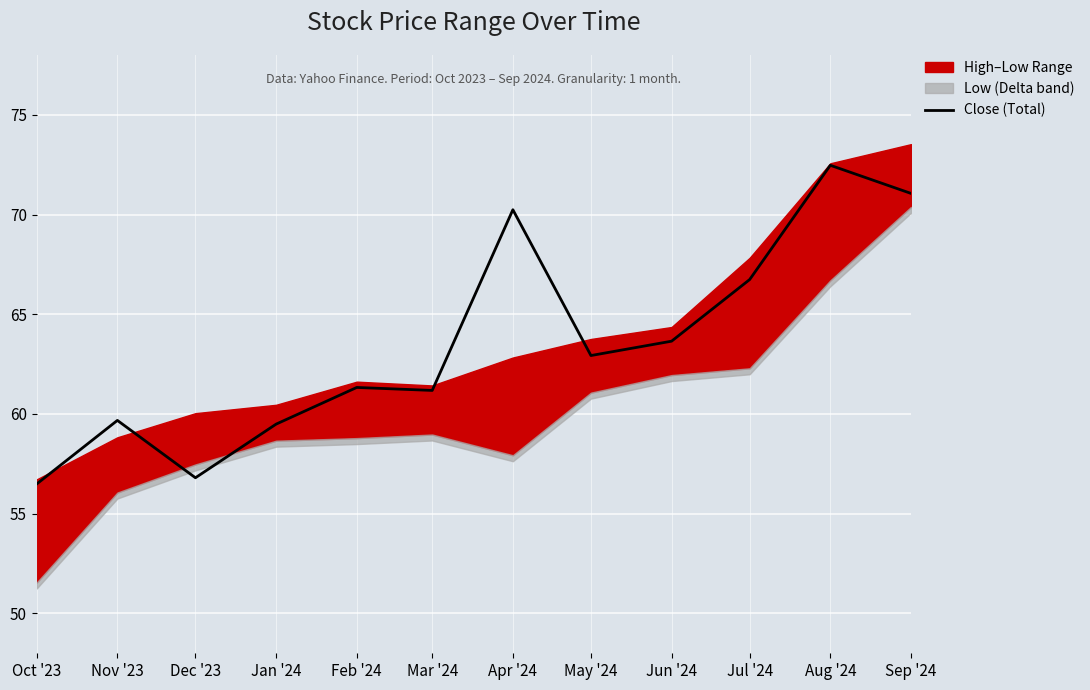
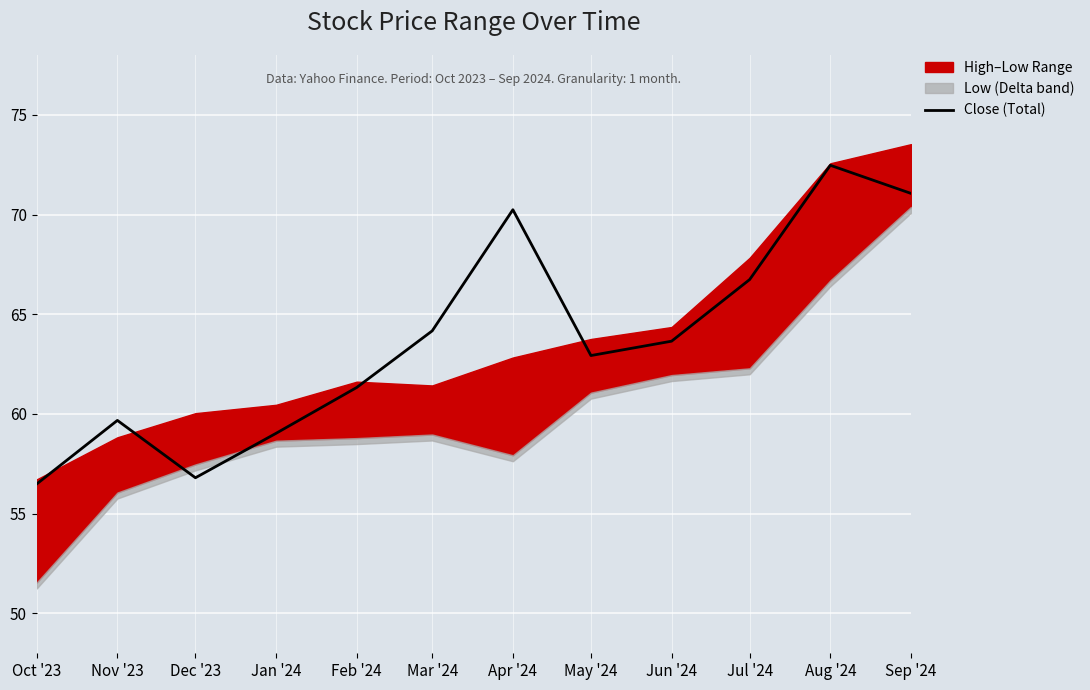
  {
    "Close (Total)": {
      "Oct '23": 56.5,
      "Nov '23": 59.7,
      "Dec '23": 56.8,
-     "Jan '24": 59.5,
+     "Jan '24": 59.0,
      "Feb '24": 61.3,
-     "Mar '24": 61.2,
+     "Mar '24": 64.2,
      "Apr '24": 70.2,
      "May '24": 62.9,
      "Jun '24": 63.7,
      "Jul '24": 66.7,
      "Sep '24": 71.1
    }
  }
